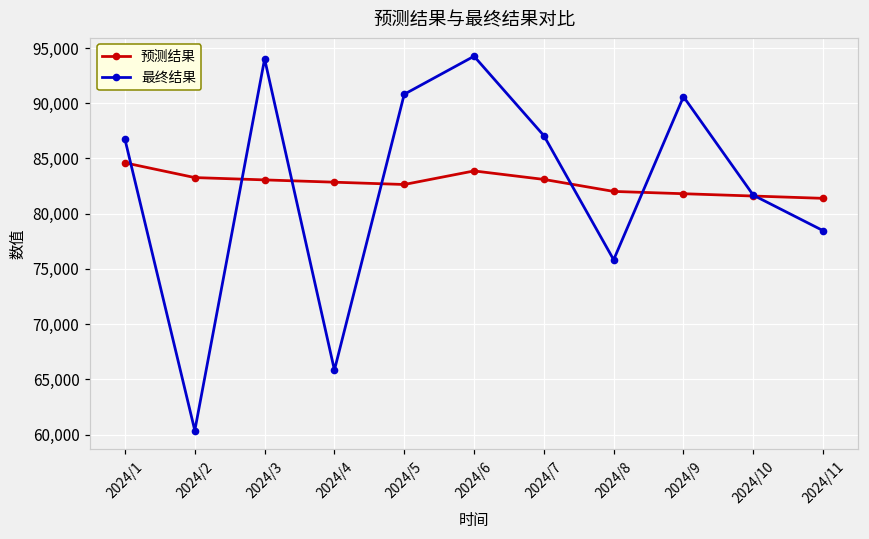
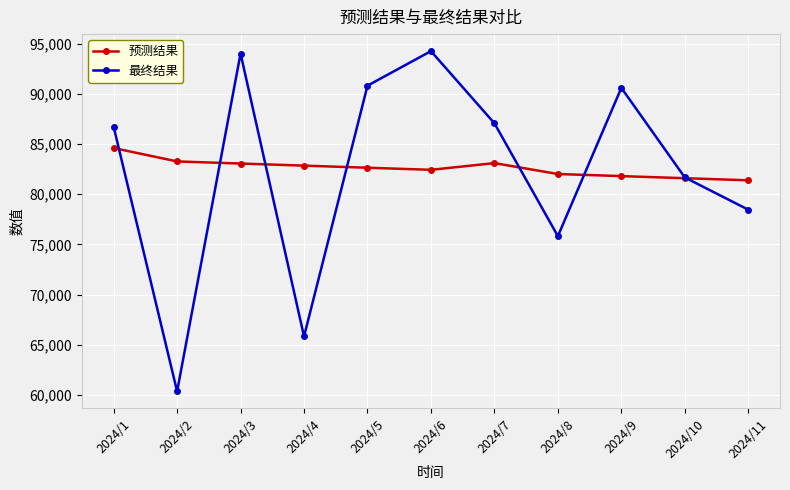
  {
    "预测结果": {
      "2024/1": "84,600",
      "2024/2": "83,300",
      "2024/3": "83,100",
      "2024/4": "82,800",
      "2024/5": "82,600",
-     "2024/6": "83,900",
+     "2024/6": "82,400",
      "2024/7": "83,100",
      "2024/8": "82,000",
      "2024/9": "81,800",
      "2024/11": "81,400"
    },
    "最终结果": {
      "2024/1": "86,700",
      "2024/2": "60,400",
      "2024/3": "94,000",
      "2024/4": "65,800",
      "2024/5": "90,800",
      "2024/6": "94,300",
      "2024/7": "87,100",
      "2024/8": "75,800",
      "2024/9": "90,600",
      "2024/11": "78,500"
    }
  }
